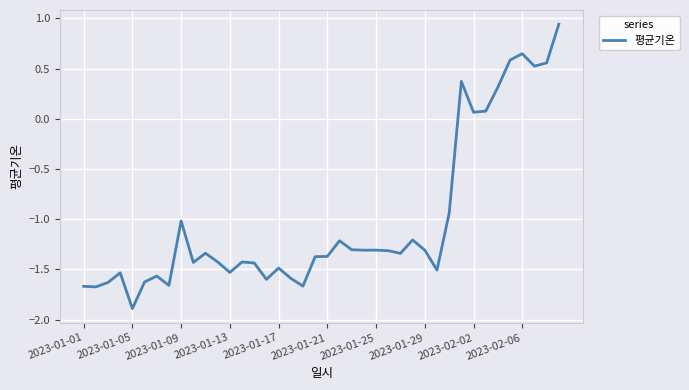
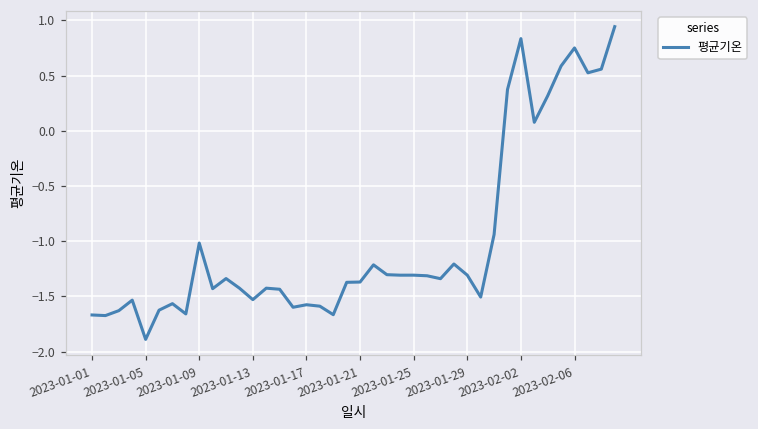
  {
    "2023-01-01": -1.67,
    "2023-01-05": -1.89,
    "2023-01-09": -1.02,
    "2023-01-13": -1.53,
-   "2023-01-17": -1.49,
+   "2023-01-17": -1.58,
    "2023-01-21": -1.37,
    "2023-01-25": -1.31,
    "2023-01-29": -1.31,
-   "2023-02-02": 0.07,
-   "2023-02-06": 0.65
+   "2023-02-02": 0.83,
+   "2023-02-06": 0.75
  }
